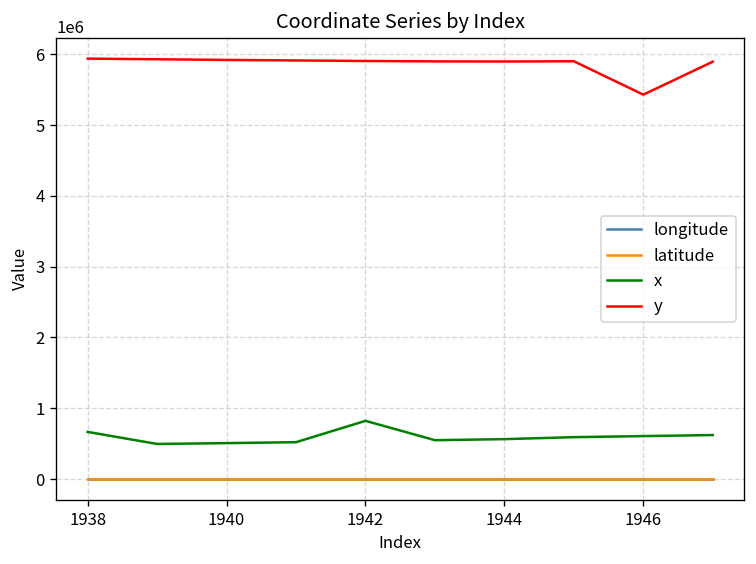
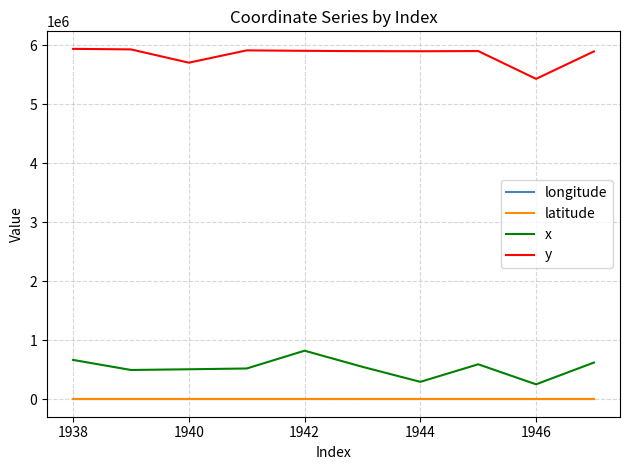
  {
    "latitude": {
      "1938": 0,
      "1940": 0,
      "1942": 0,
      "1944": 0,
      "1946": 0
    },
    "x": {
      "1938": 700000,
      "1940": 500000,
      "1942": 800000,
-     "1944": 600000,
-     "1946": 600000
+     "1944": 300000,
+     "1946": 300000
    },
    "y": {
      "1938": 5900000,
-     "1940": 5900000,
+     "1940": 5700000,
      "1942": 5900000,
      "1944": 5900000,
      "1946": 5400000
    }
  }
